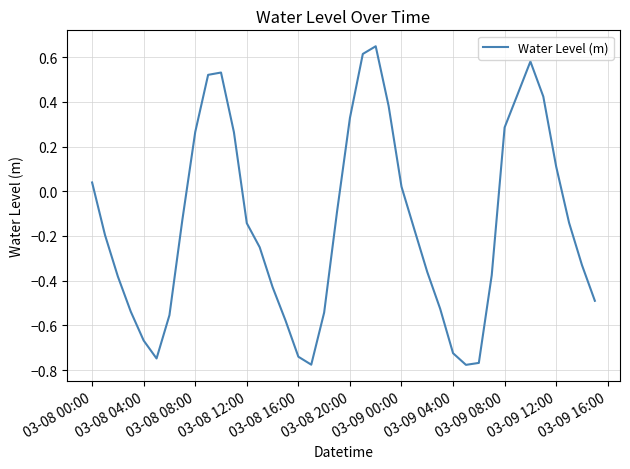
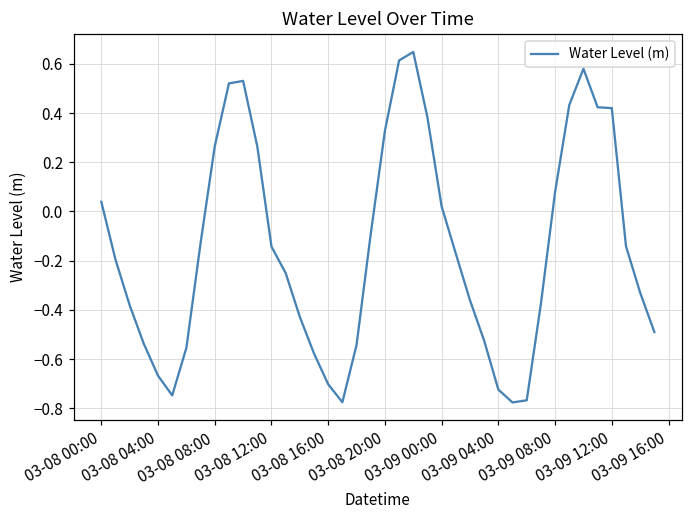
  {
    "03-08 00:00": 0.04,
    "03-08 04:00": -0.67,
    "03-08 08:00": 0.26,
    "03-08 12:00": -0.14,
-   "03-08 16:00": -0.74,
+   "03-08 16:00": -0.70,
    "03-08 20:00": 0.33,
    "03-09 00:00": 0.02,
    "03-09 04:00": -0.72,
-   "03-09 08:00": 0.29,
-   "03-09 12:00": 0.11
+   "03-09 08:00": 0.08,
+   "03-09 12:00": 0.42
  }
